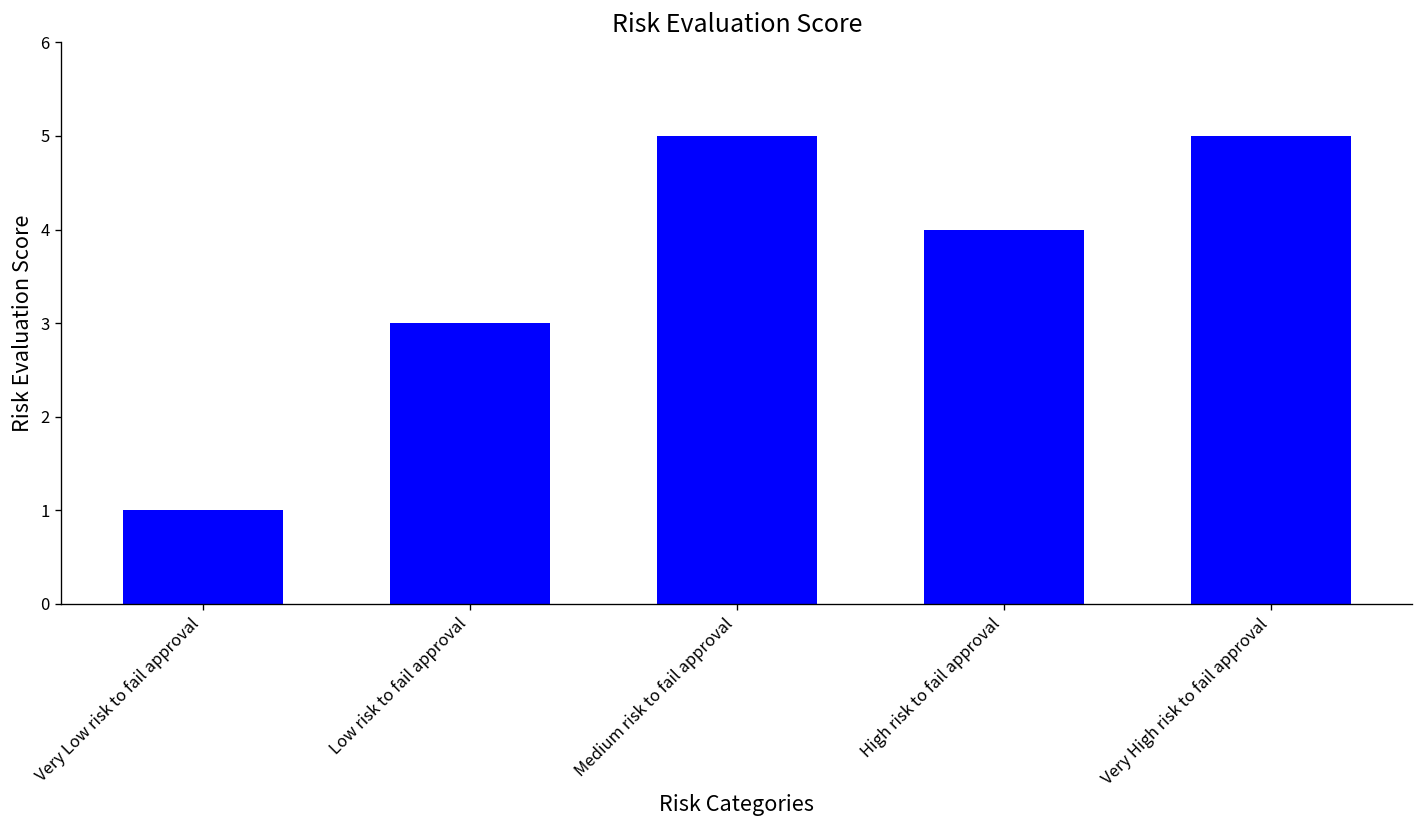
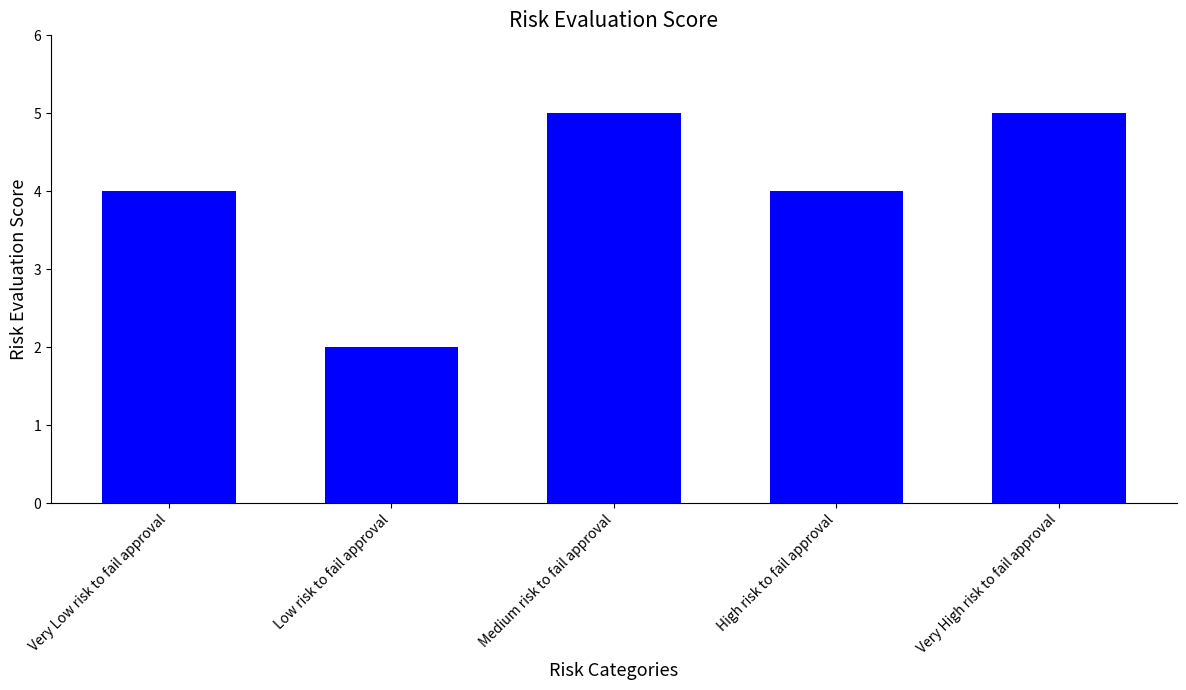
  {
-   "Very Low risk to fail approval": 1,
-   "Low risk to fail approval": 3,
+   "Very Low risk to fail approval": 4,
+   "Low risk to fail approval": 2,
    "Medium risk to fail approval": 5,
    "High risk to fail approval": 4,
    "Very High risk to fail approval": 5
  }
